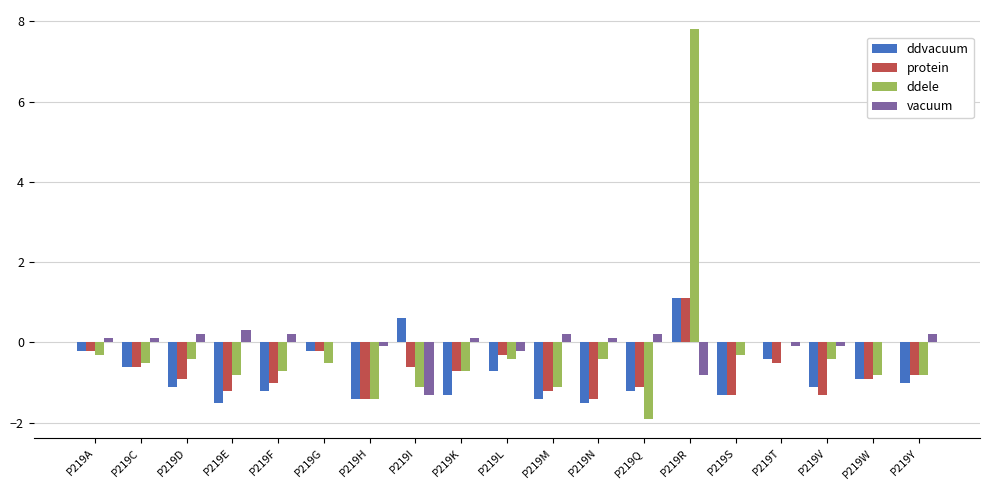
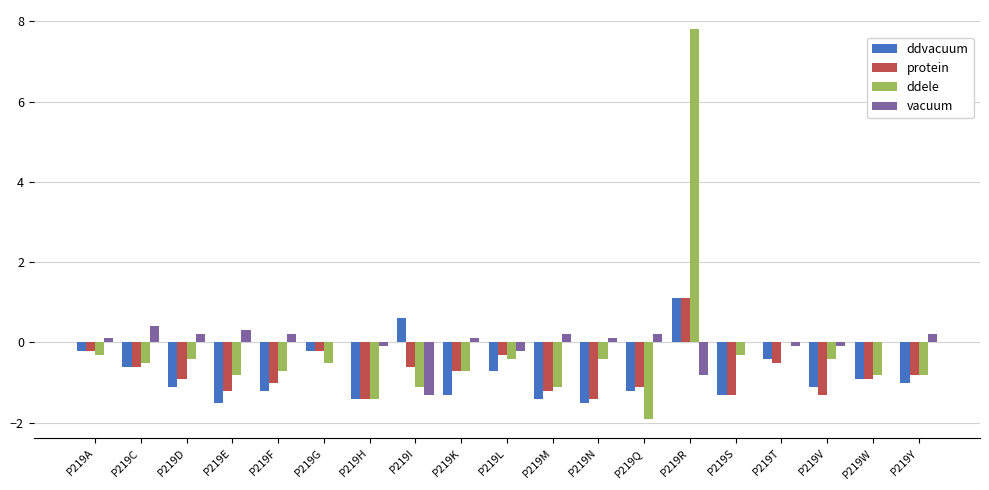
  {
    "ddvacuum": {
      "P219A": -0.2,
      "P219C": -0.6,
      "P219D": -1.1,
      "P219E": -1.5,
      "P219F": -1.2,
      "P219G": -0.2,
      "P219H": -1.4,
      "P219I": 0.6,
      "P219K": -1.3,
      "P219L": -0.7,
      "P219M": -1.4,
      "P219N": -1.5,
      "P219Q": -1.2,
      "P219R": 1.1,
      "P219S": -1.3,
      "P219T": -0.4,
      "P219V": -1.1,
      "P219W": -0.9,
      "P219Y": -1.0
    },
    "protein": {
      "P219A": -0.2,
      "P219C": -0.6,
      "P219D": -0.9,
      "P219E": -1.2,
      "P219F": -1.0,
      "P219G": -0.2,
      "P219H": -1.4,
      "P219I": -0.6,
      "P219K": -0.7,
      "P219L": -0.3,
      "P219M": -1.2,
      "P219N": -1.4,
      "P219Q": -1.1,
      "P219R": 1.1,
      "P219S": -1.3,
      "P219T": -0.5,
      "P219V": -1.3,
      "P219W": -0.9,
      "P219Y": -0.8
    },
    "ddele": {
      "P219A": -0.3,
      "P219C": -0.5,
      "P219D": -0.4,
      "P219E": -0.8,
      "P219F": -0.7,
      "P219G": -0.5,
      "P219H": -1.4,
      "P219I": -1.1,
      "P219K": -0.7,
      "P219L": -0.4,
      "P219M": -1.1,
      "P219N": -0.4,
      "P219Q": -1.9,
      "P219R": 7.8,
      "P219S": -0.3,
      "P219T": 0.0,
      "P219V": -0.4,
      "P219W": -0.8,
      "P219Y": -0.8
    },
    "vacuum": {
      "P219A": 0.1,
-     "P219C": 0.1,
+     "P219C": 0.4,
      "P219D": 0.2,
      "P219E": 0.3,
      "P219F": 0.2,
      "P219G": 0.0,
      "P219H": -0.1,
      "P219I": -1.3,
      "P219K": 0.1,
      "P219L": -0.2,
      "P219M": 0.2,
      "P219N": 0.1,
      "P219Q": 0.2,
      "P219R": -0.8,
      "P219S": 0.0,
      "P219T": -0.1,
      "P219V": -0.1,
      "P219W": 0.0,
      "P219Y": 0.2
    }
  }
